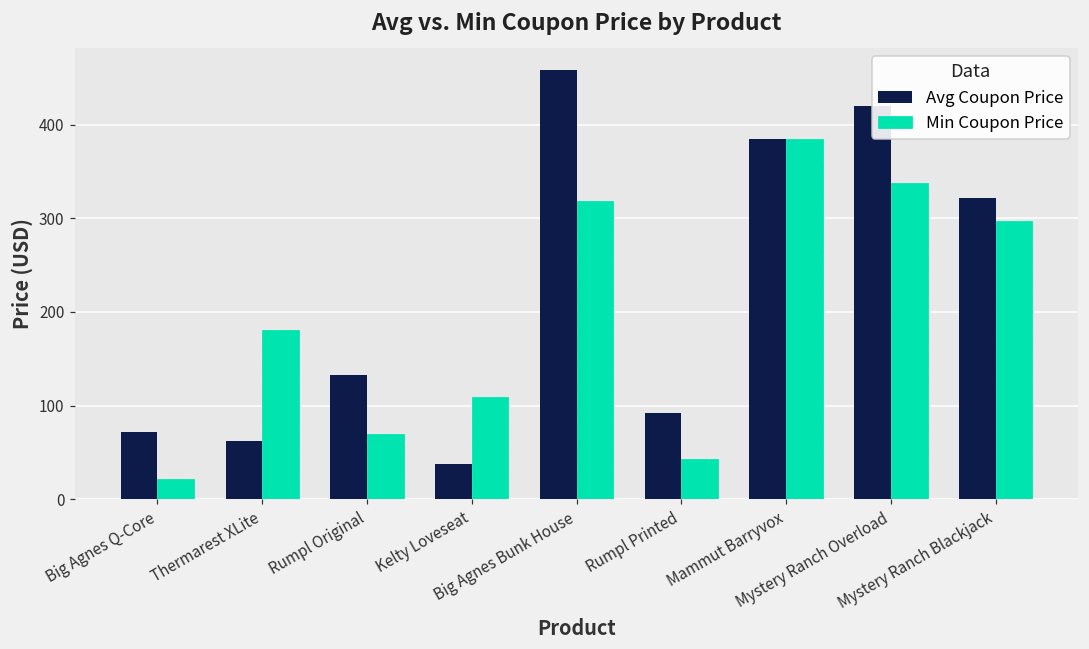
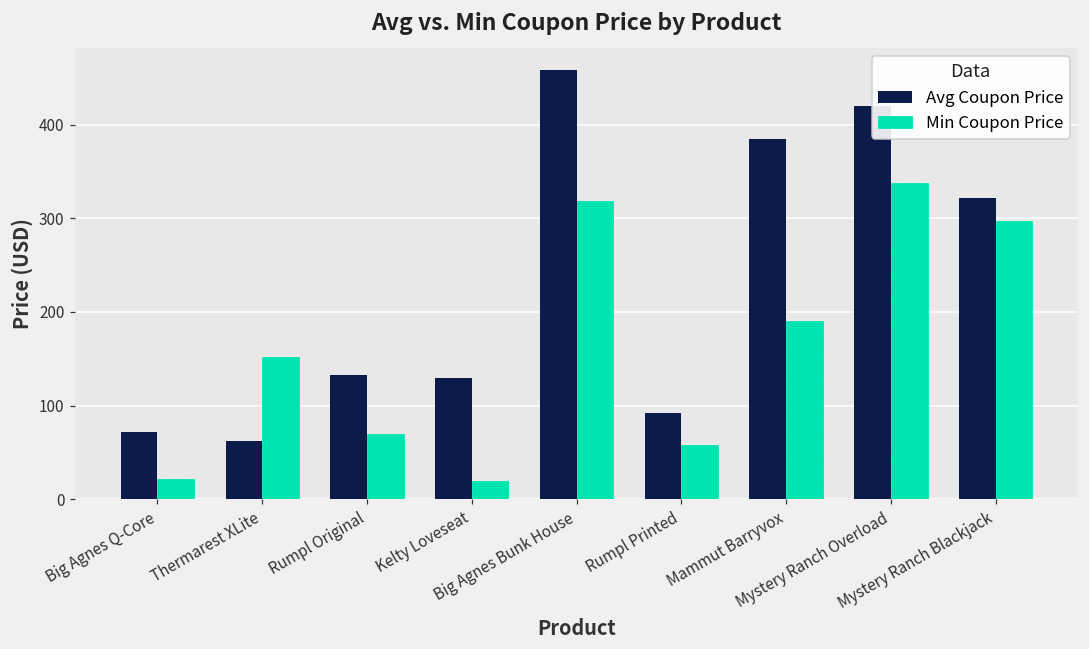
  {
    "Avg Coupon Price": {
      "Big Agnes Q-Core": 70,
      "Thermarest XLite": 60,
      "Rumpl Original": 130,
-     "Kelty Loveseat": 40,
+     "Kelty Loveseat": 130,
      "Big Agnes Bunk House": 460,
      "Rumpl Printed": 90,
      "Mammut Barryvox": 380,
      "Mystery Ranch Blackjack": 320
    },
    "Min Coupon Price": {
      "Big Agnes Q-Core": 20,
-     "Thermarest XLite": 180,
+     "Thermarest XLite": 150,
      "Rumpl Original": 70,
-     "Kelty Loveseat": 110,
+     "Kelty Loveseat": 20,
      "Big Agnes Bunk House": 320,
-     "Rumpl Printed": 40,
-     "Mammut Barryvox": 380,
+     "Rumpl Printed": 60,
+     "Mammut Barryvox": 190,
      "Mystery Ranch Overload": 340,
      "Mystery Ranch Blackjack": 300
    }
  }
